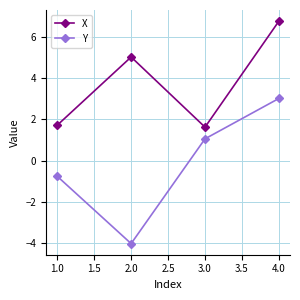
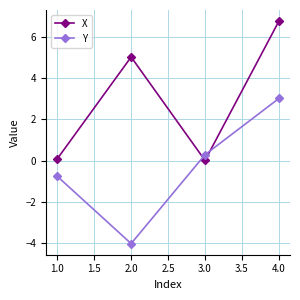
  {
    "X": {
-     "1.0": 1.7,
+     "1.0": 0.1,
      "2.0": 5.0,
-     "3.0": 1.6,
+     "3.0": 0.0,
      "4.0": 6.8
    },
    "Y": {
      "1.0": -0.8,
      "2.0": -4.0,
-     "3.0": 1.1,
+     "3.0": 0.3,
      "4.0": 3.0
    }
  }
